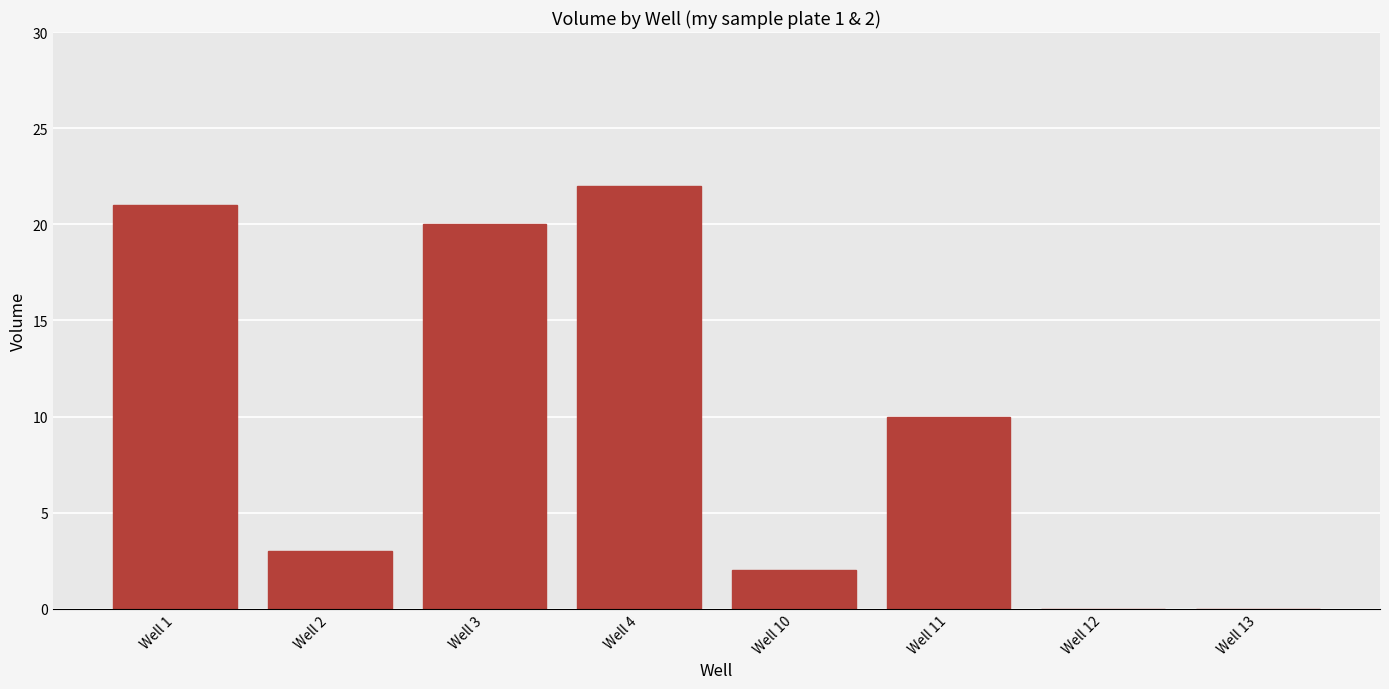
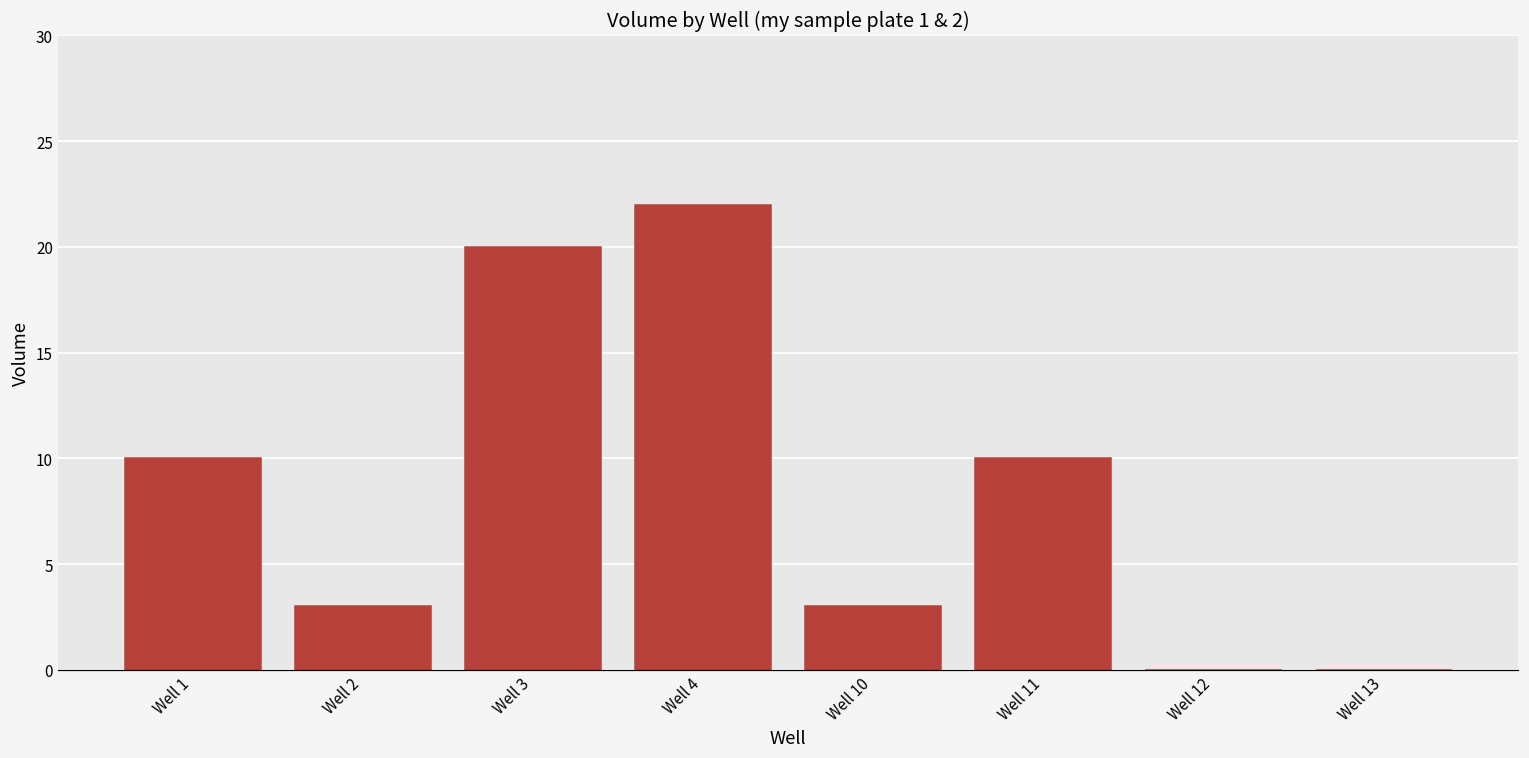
  {
-   "Well 1": 21,
+   "Well 1": 10,
    "Well 2": 3,
    "Well 3": 20,
    "Well 4": 22,
-   "Well 10": 2,
+   "Well 10": 3,
    "Well 11": 10,
    "Well 12": 0,
    "Well 13": 0
  }
